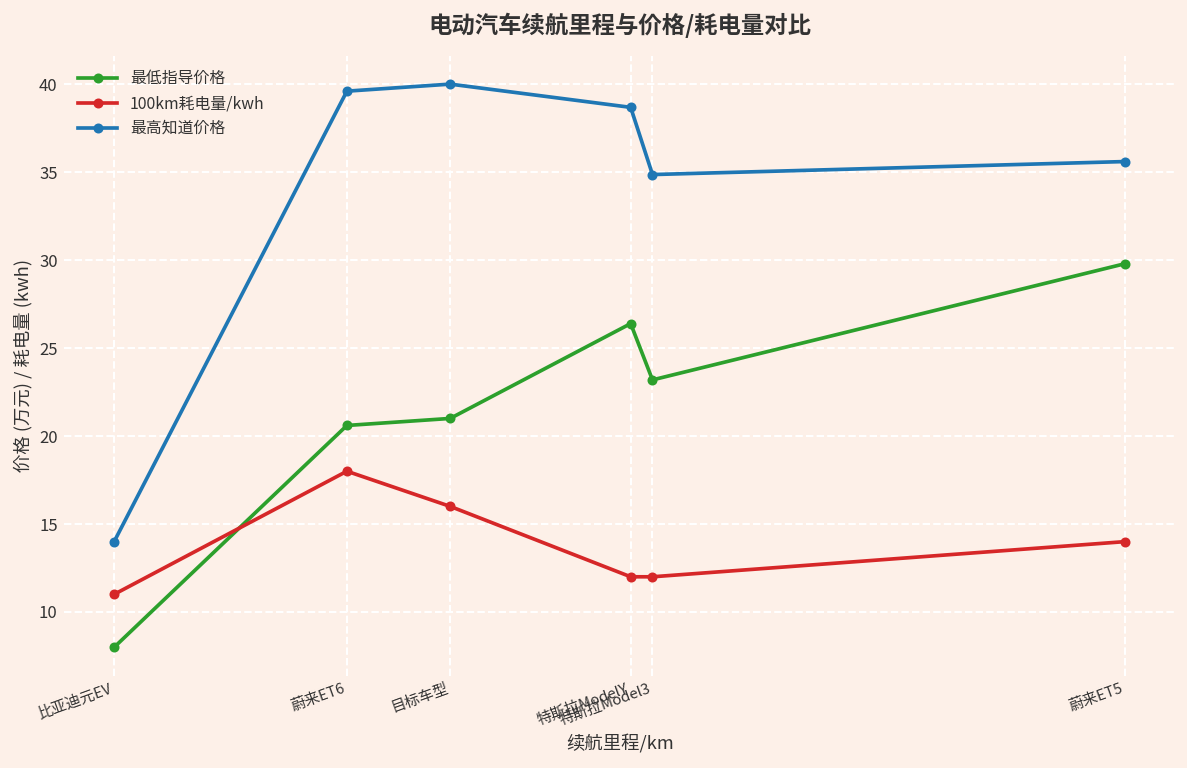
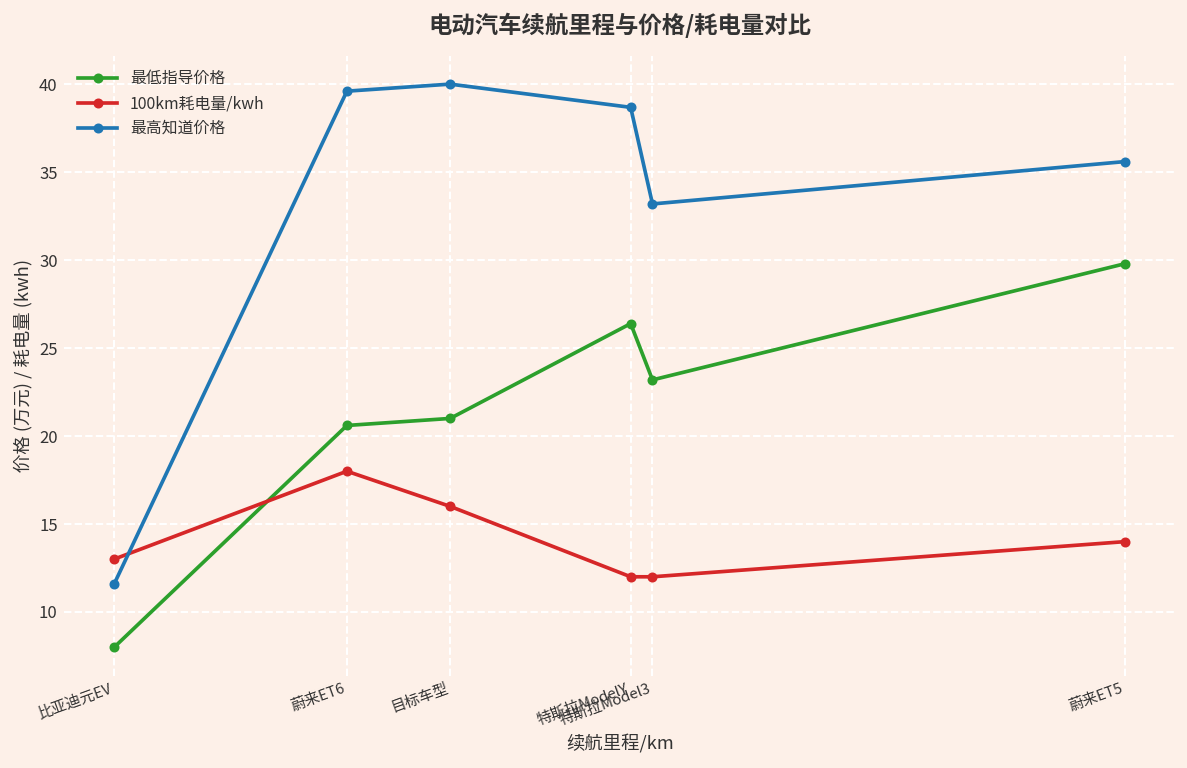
  {
    "最低指导价格": {
      "比亚迪元EV": 8.0,
      "蔚来ET6": 20.6,
      "目标车型": 21.0,
      "特斯拉ModelY": 26.4,
      "特斯拉Model3": 23.2,
      "蔚来ET5": 29.8
    },
    "100km耗电量/kwh": {
-     "比亚迪元EV": 11,
+     "比亚迪元EV": 13,
      "蔚来ET6": 18,
      "目标车型": 16,
      "特斯拉ModelY": 12,
      "特斯拉Model3": 12,
      "蔚来ET5": 14
    },
    "最高知道价格": {
-     "比亚迪元EV": 14.0,
+     "比亚迪元EV": 11.6,
      "蔚来ET6": 39.6,
      "目标车型": 40.0,
      "特斯拉ModelY": 38.7,
-     "特斯拉Model3": 34.9,
+     "特斯拉Model3": 33.2,
      "蔚来ET5": 35.6
    }
  }
